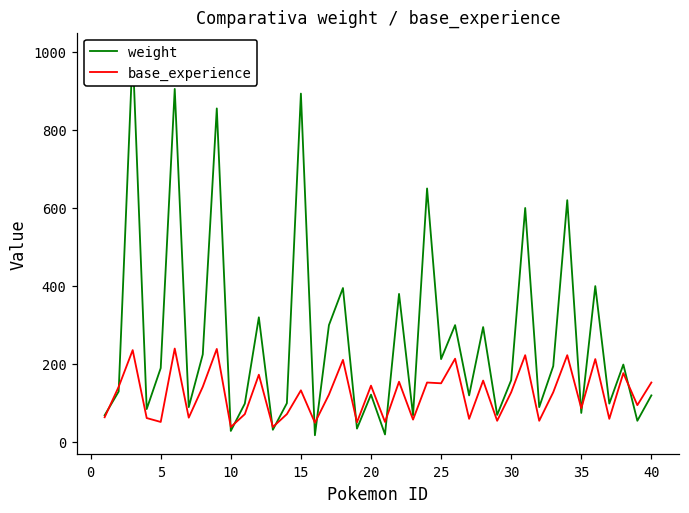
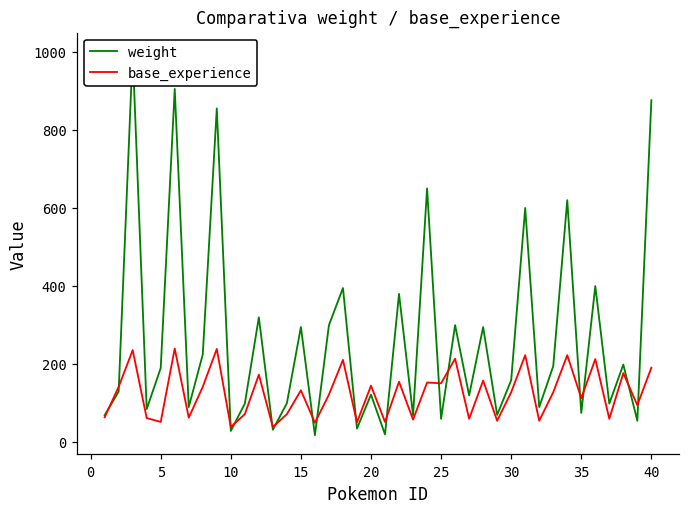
  {
    "weight": {
      "5": 190,
      "10": 30,
-     "15": 890,
+     "15": 300,
      "20": 120,
-     "25": 210,
+     "25": 60,
      "30": 160,
      "35": 80,
-     "40": 120
+     "40": 880
    },
    "base_experience": {
      "5": 50,
      "10": 40,
      "15": 130,
      "20": 150,
      "25": 150,
      "30": 130,
-     "35": 90,
-     "40": 150
+     "35": 110,
+     "40": 190
    }
  }
